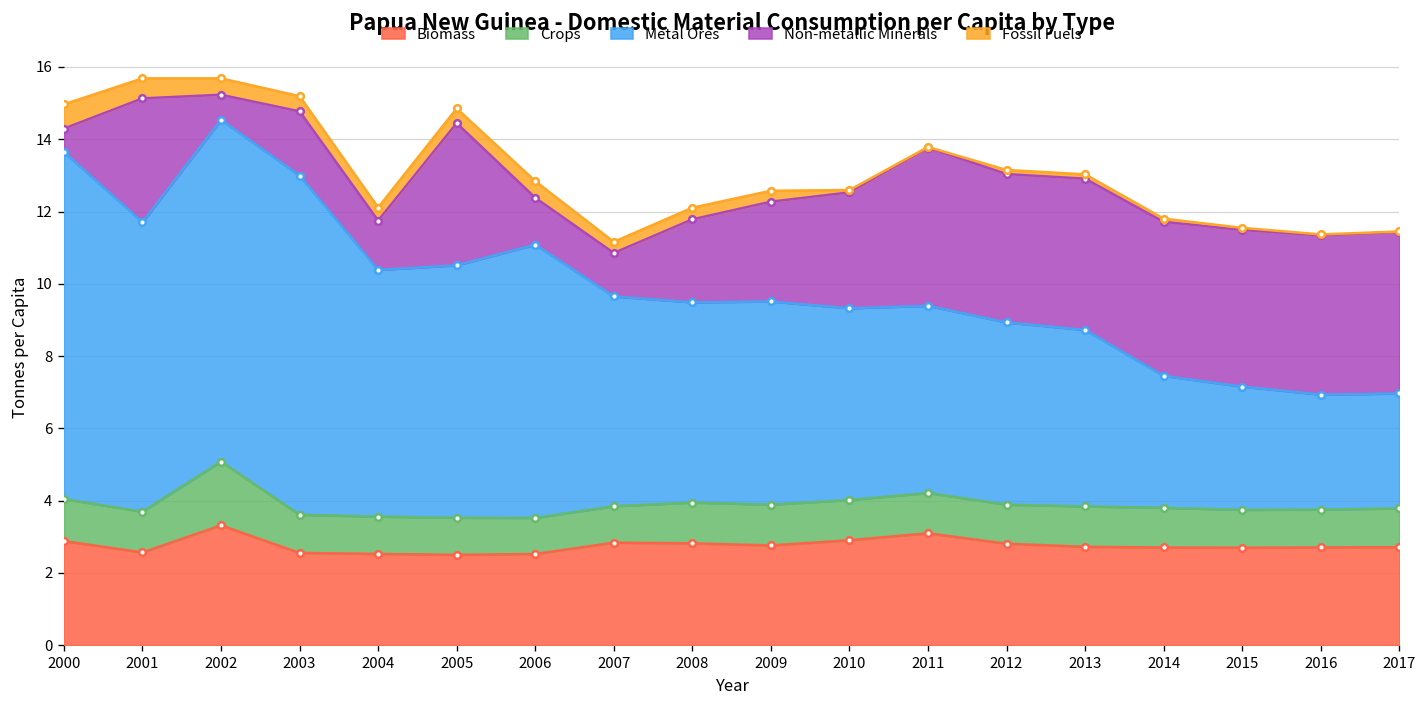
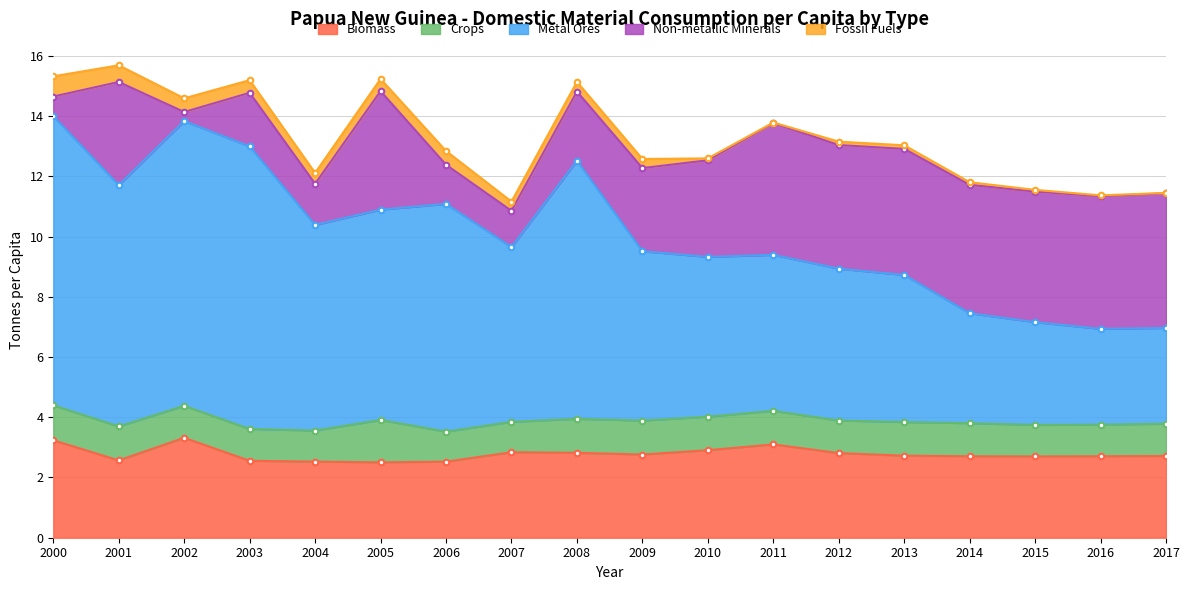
  {
    "Biomass": {
-     "2000": 2.9,
+     "2000": 3.2,
      "2001": 2.6,
      "2002": 3.3,
      "2003": 2.6,
      "2004": 2.5,
      "2005": 2.5,
      "2006": 2.5,
      "2007": 2.8,
      "2008": 2.8,
      "2009": 2.8,
      "2010": 2.9,
      "2011": 3.1,
      "2012": 2.8,
      "2013": 2.7,
      "2014": 2.7,
      "2015": 2.7,
      "2016": 2.7,
      "2017": 2.7
    },
    "Crops": {
      "2000": 1.2,
      "2001": 1.1,
-     "2002": 1.8,
+     "2002": 1.1,
      "2003": 1.1,
      "2004": 1.0,
-     "2005": 1.0,
+     "2005": 1.4,
      "2006": 1.0,
      "2007": 1.0,
      "2008": 1.1,
      "2009": 1.1,
      "2010": 1.1,
      "2011": 1.1,
      "2012": 1.1,
      "2013": 1.1,
      "2014": 1.1,
      "2015": 1.0,
      "2016": 1.0,
      "2017": 1.1
    },
    "Metal Ores": {
      "2000": 9.6,
      "2001": 8.0,
      "2002": 9.5,
      "2003": 9.4,
      "2004": 6.8,
      "2005": 7.0,
      "2006": 7.6,
      "2007": 5.8,
-     "2008": 5.5,
+     "2008": 8.6,
      "2009": 5.6,
      "2010": 5.3,
      "2011": 5.2,
      "2012": 5.0,
      "2013": 4.9,
      "2014": 3.7,
      "2015": 3.4,
      "2016": 3.2,
      "2017": 3.2
    },
    "Non-metallic Minerals": {
      "2000": 0.6,
      "2001": 3.4,
-     "2002": 0.7,
+     "2002": 0.3,
      "2003": 1.8,
      "2004": 1.4,
      "2005": 3.9,
      "2006": 1.3,
      "2007": 1.2,
      "2008": 2.3,
      "2009": 2.8,
      "2012": 4.1,
      "2013": 4.2,
      "2014": 4.3
    },
    "Fossil Fuels": {
      "2000": 0.7,
      "2001": 0.6,
      "2002": 0.5,
      "2003": 0.4,
      "2004": 0.4,
      "2005": 0.4,
      "2006": 0.5,
      "2007": 0.3,
      "2008": 0.3,
      "2009": 0.3,
      "2012": 0.1,
      "2013": 0.1,
      "2014": 0.1
    }
  }
